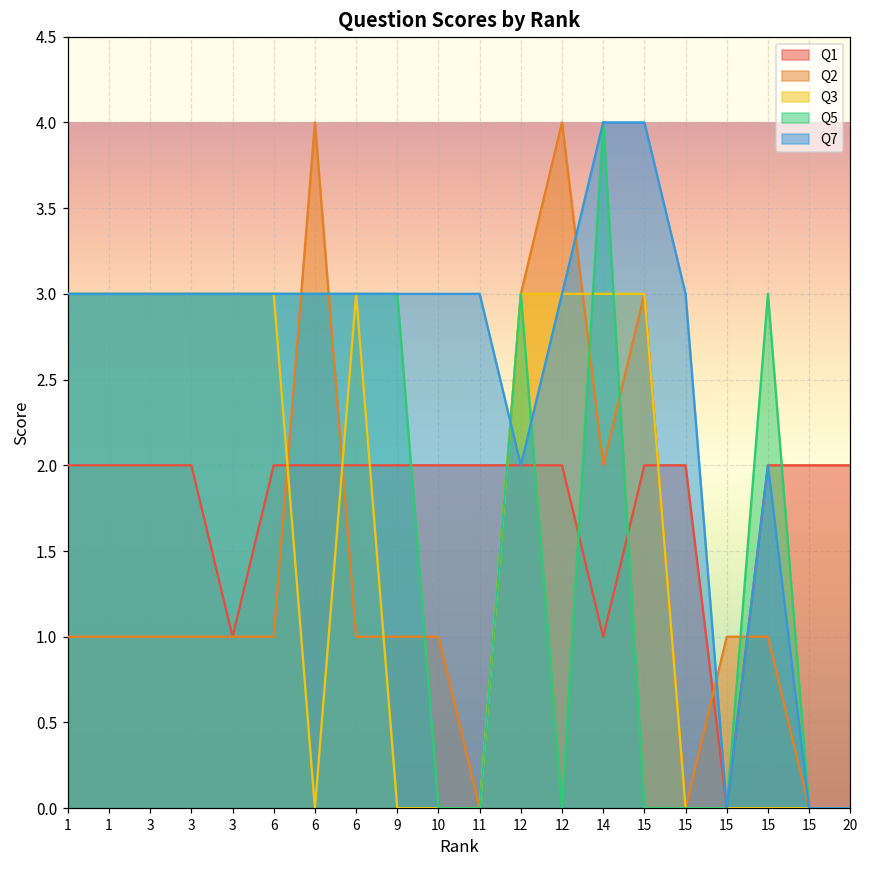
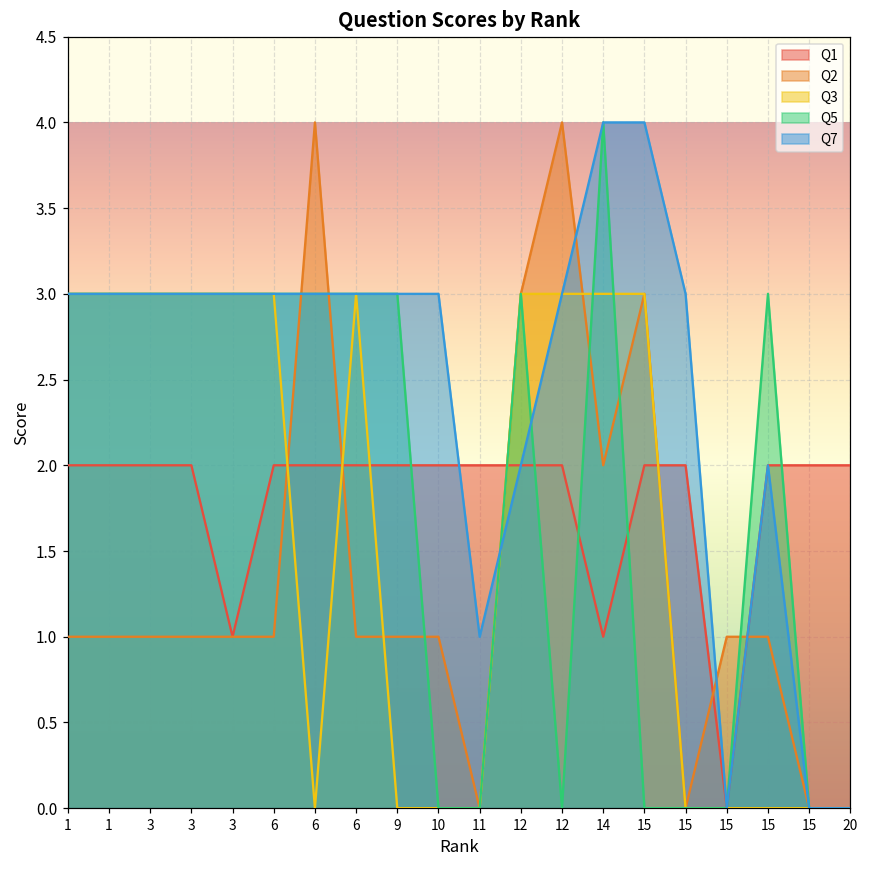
  {
    "Q7": {
      "10": 3,
-     "11": 3
+     "11": 1
    }
  }
